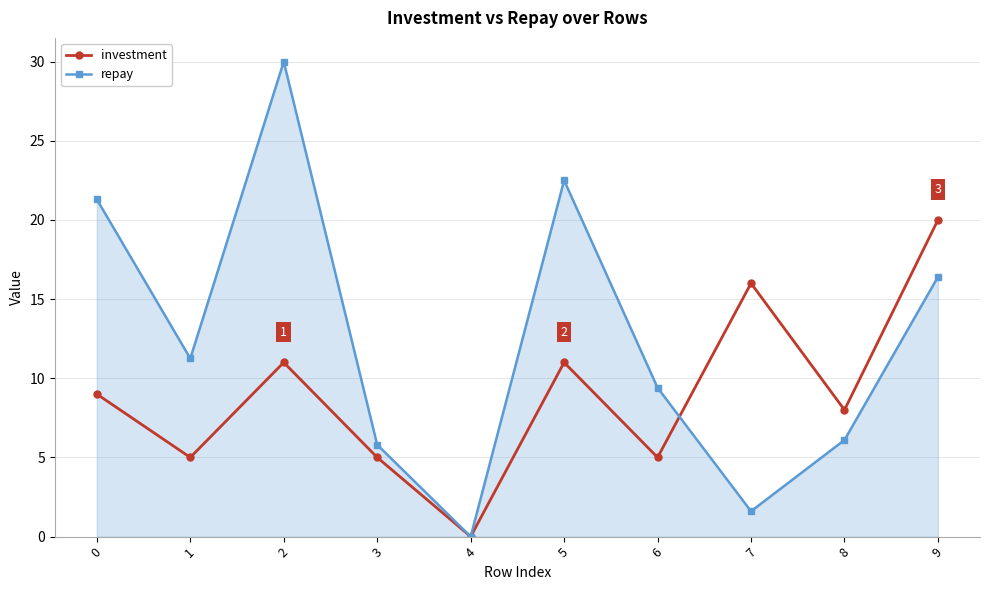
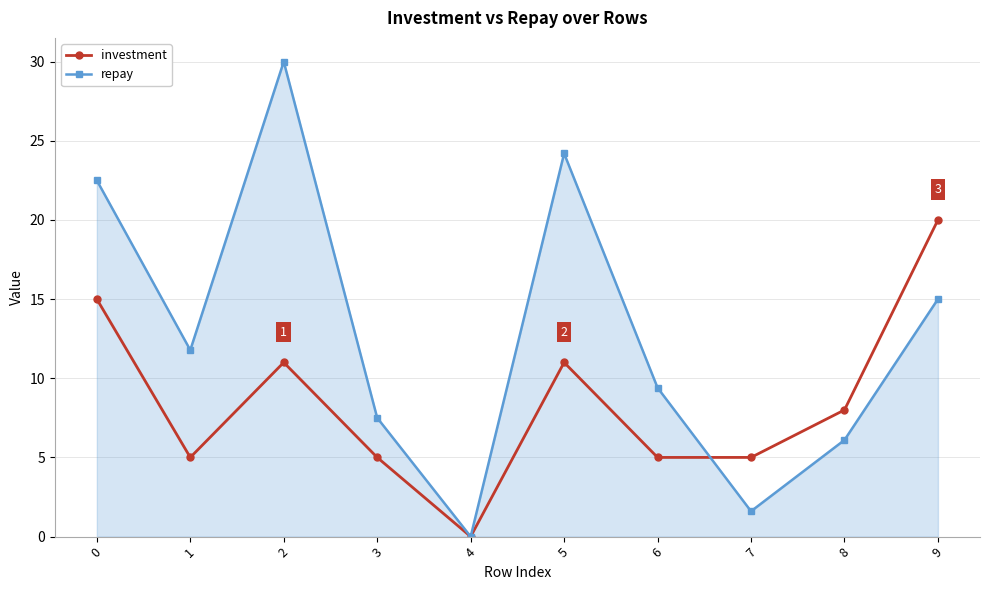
  {
    "investment": {
-     "0": 9,
+     "0": 15,
      "1": 5,
      "3": 5,
      "6": 5,
-     "7": 16,
+     "7": 5,
      "8": 8
    },
    "repay": {
-     "0": 21.3,
-     "1": 11.3,
+     "0": 22.5,
+     "1": 11.8,
      "2": 30.0,
-     "3": 5.8,
-     "5": 22.5,
+     "3": 7.5,
+     "5": 24.2,
      "6": 9.4,
      "7": 1.6,
      "8": 6.1,
-     "9": 16.4
+     "9": 15.0
    }
  }
